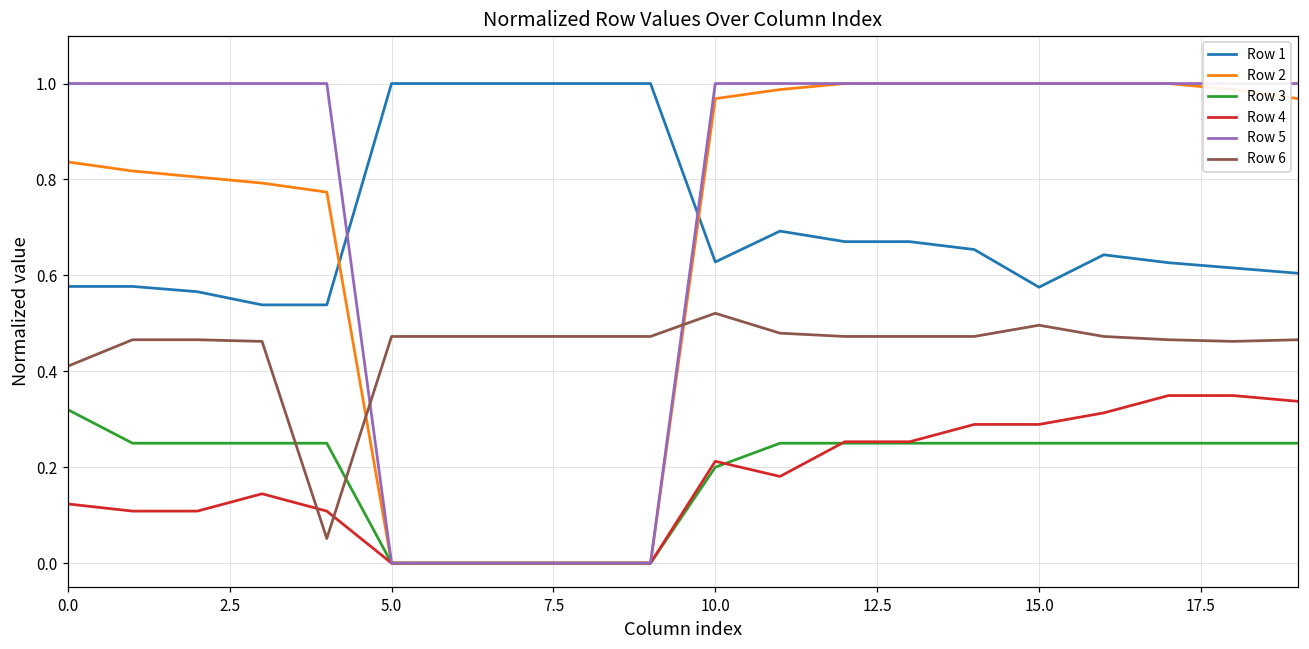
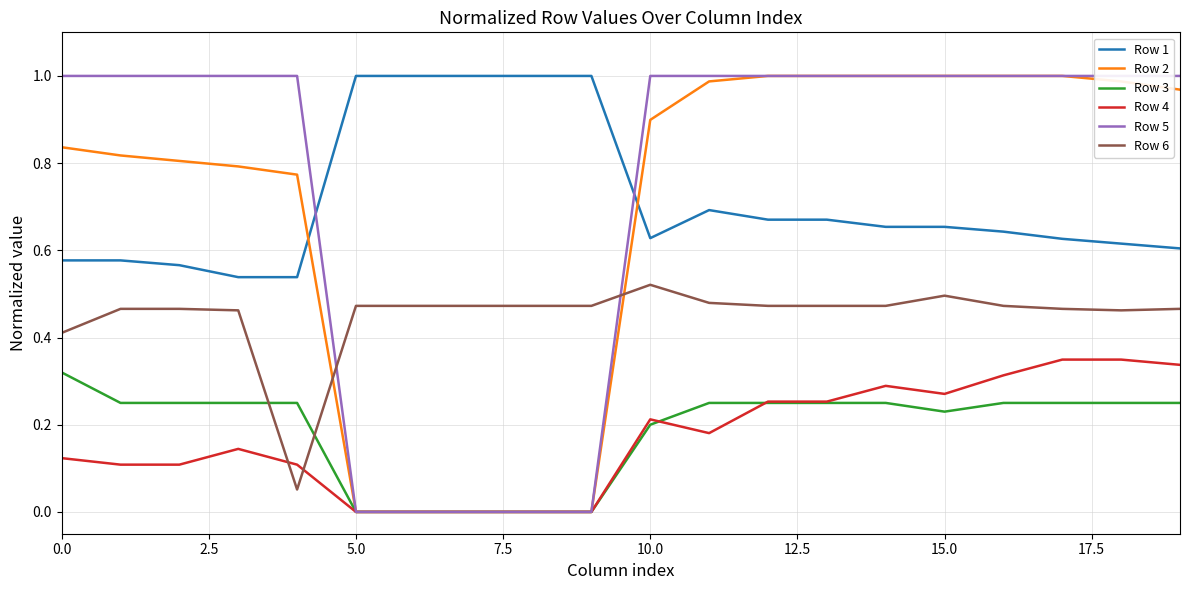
  {
    "Row 1": {
      "0.0": 0.58,
      "5.0": 1.00,
      "10.0": 0.63,
-     "15.0": 0.58
+     "15.0": 0.65
    },
    "Row 2": {
      "0.0": 0.84,
-     "10.0": 0.97
+     "10.0": 0.90
    },
    "Row 3": {
      "0.0": 0.32,
      "10.0": 0.20,
-     "15.0": 0.25
+     "15.0": 0.23
    },
    "Row 4": {
      "0.0": 0.12,
      "10.0": 0.21,
-     "15.0": 0.29
+     "15.0": 0.27
    },
    "Row 5": {
      "0.0": 1.00,
      "10.0": 1.00
    },
    "Row 6": {
      "0.0": 0.41,
      "5.0": 0.47,
      "10.0": 0.52,
      "15.0": 0.50
    }
  }
